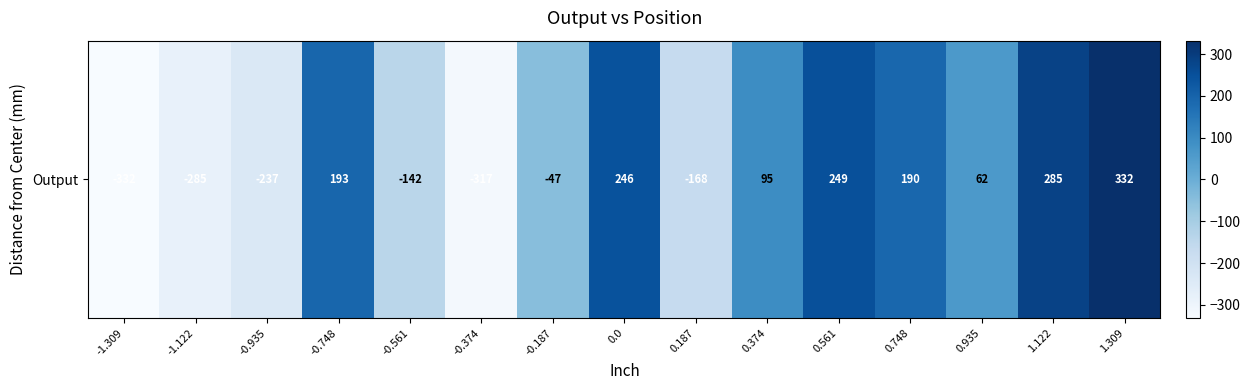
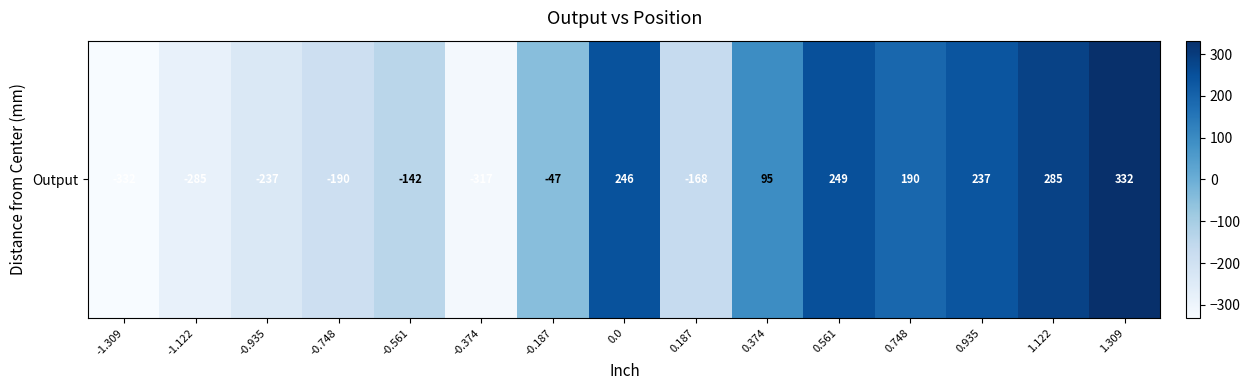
  {
    "Output": {
-     "-0.748": 193,
+     "-0.748": -190,
      "-0.561": -142,
      "-0.187": -47,
      "0.0": 246,
      "0.187": -168,
      "0.374": 95,
      "0.561": 249,
      "0.748": 190,
-     "0.935": 62,
+     "0.935": 237,
      "1.122": 285,
      "1.309": 332
    }
  }
